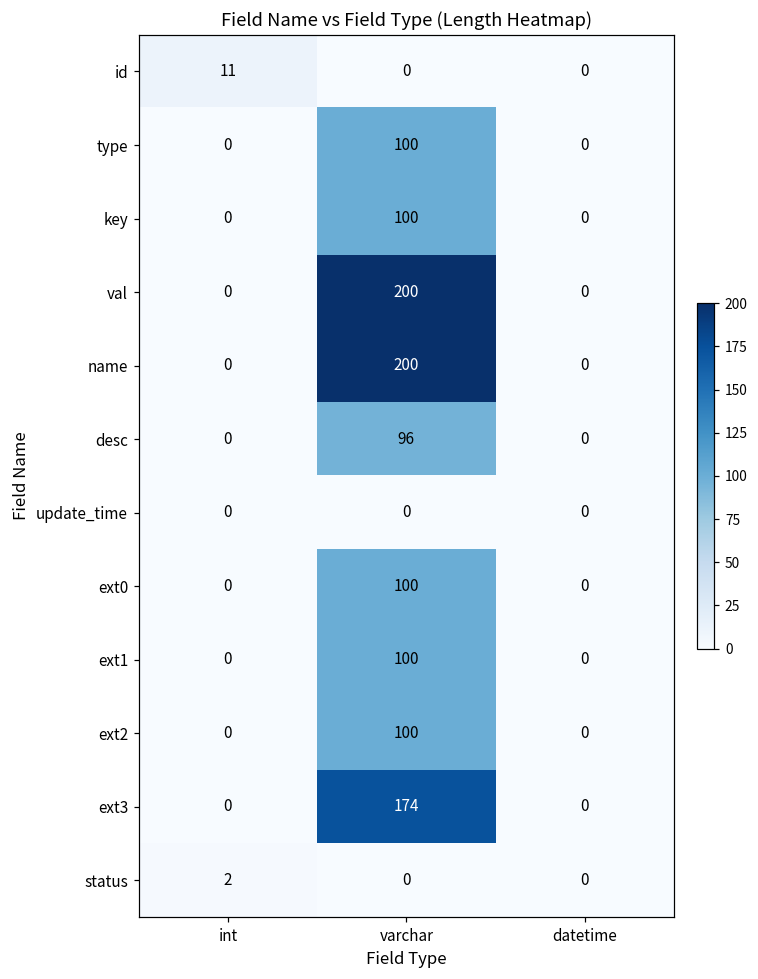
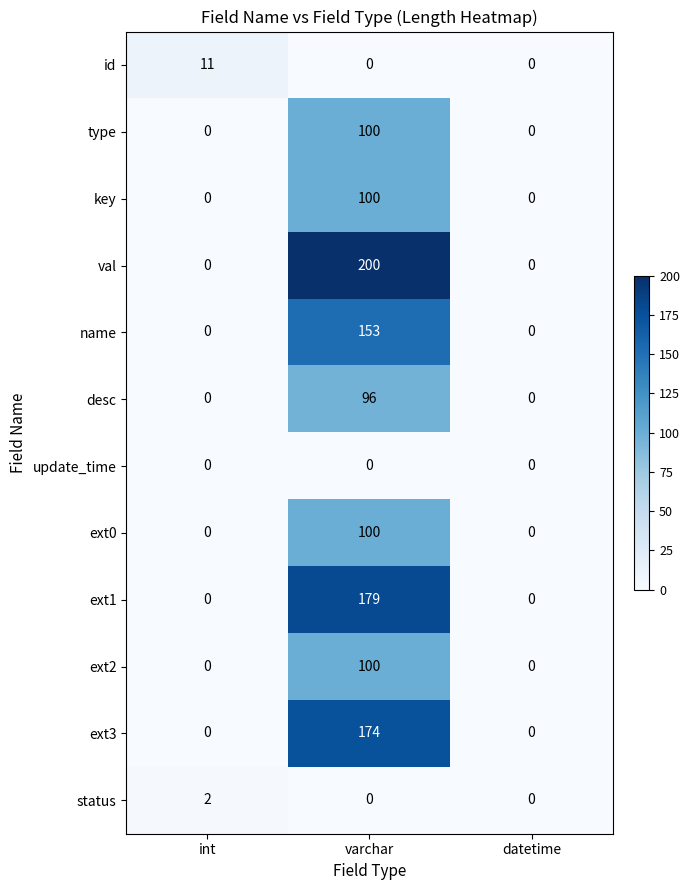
  {
    "name": {
-     "varchar": 200
+     "varchar": 153
    },
    "ext1": {
-     "varchar": 100
+     "varchar": 179
    }
  }
